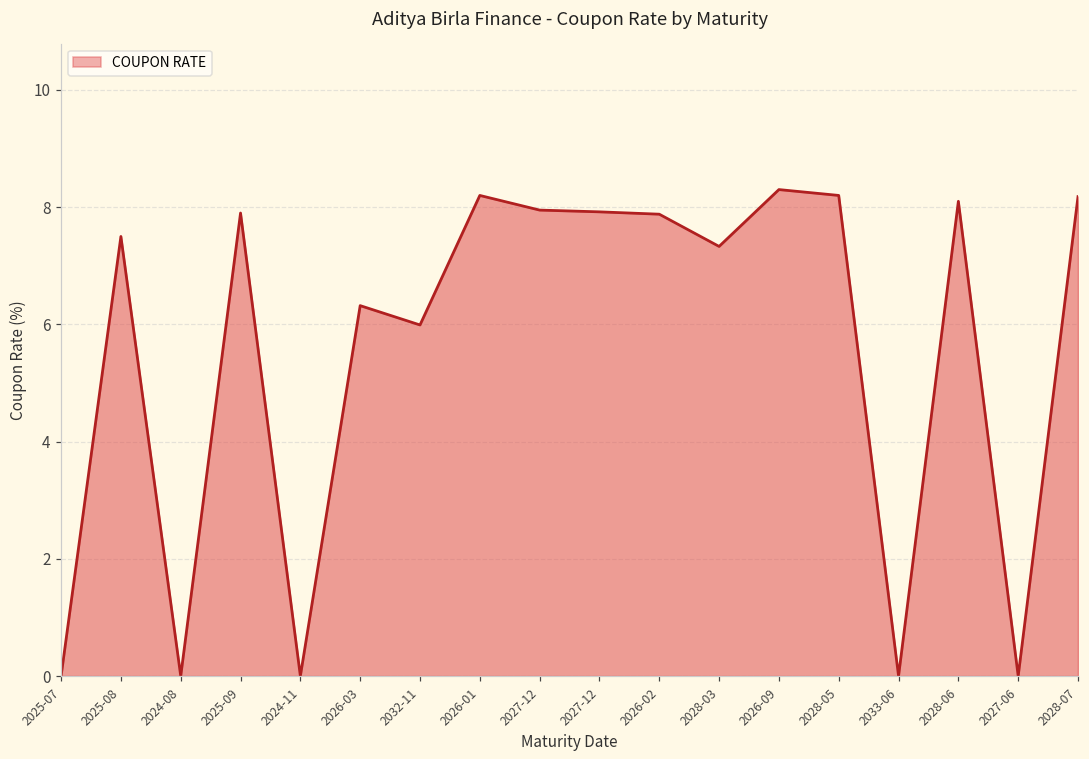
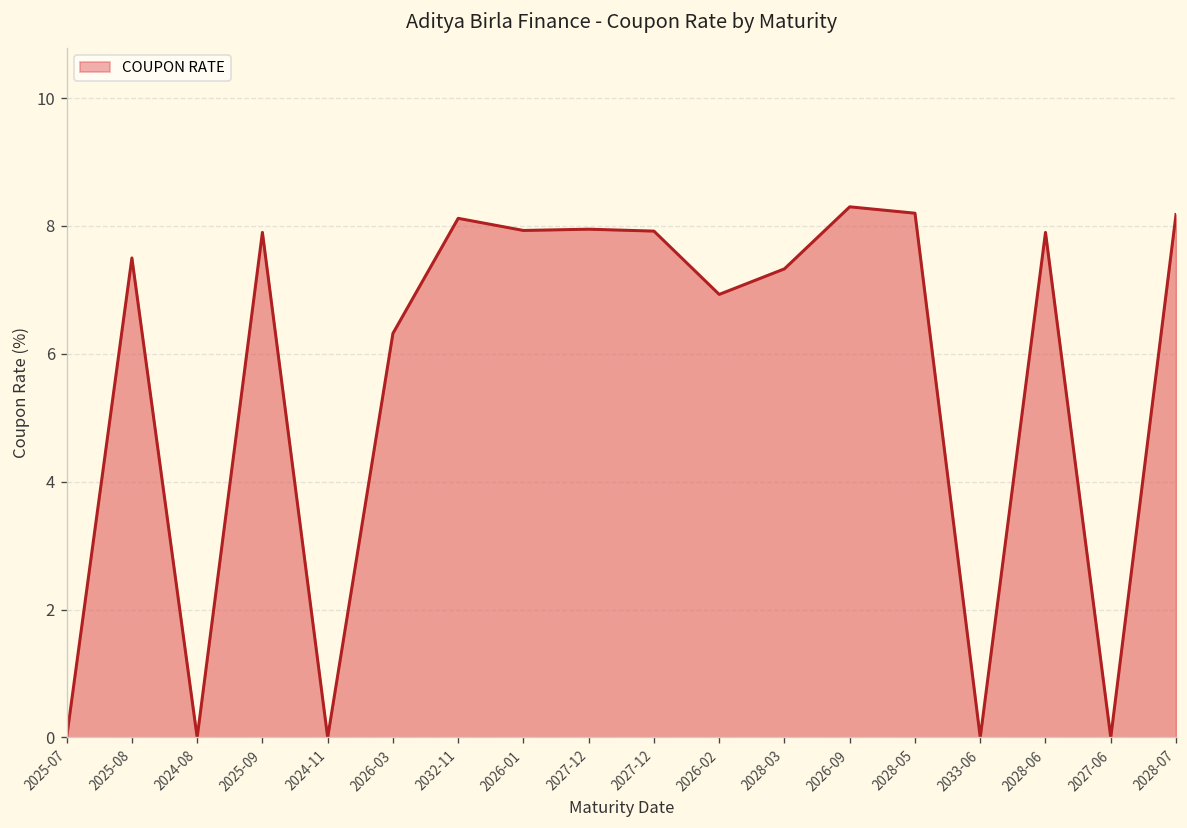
  {
    "2025-07": 0.0,
    "2025-08": 7.5,
    "2024-08": 0.0,
    "2025-09": 7.9,
    "2024-11": 0.0,
    "2026-03": 6.3,
-   "2032-11": 6.0,
-   "2026-01": 8.2,
-   "2026-02": 7.9,
+   "2032-11": 8.1,
+   "2026-01": 7.9,
+   "2026-02": 6.9,
    "2028-03": 7.3,
    "2026-09": 8.3,
    "2028-05": 8.2,
    "2033-06": 0.0,
-   "2028-06": 8.1,
+   "2028-06": 7.9,
    "2027-06": 0.0,
    "2028-07": 8.2
  }
